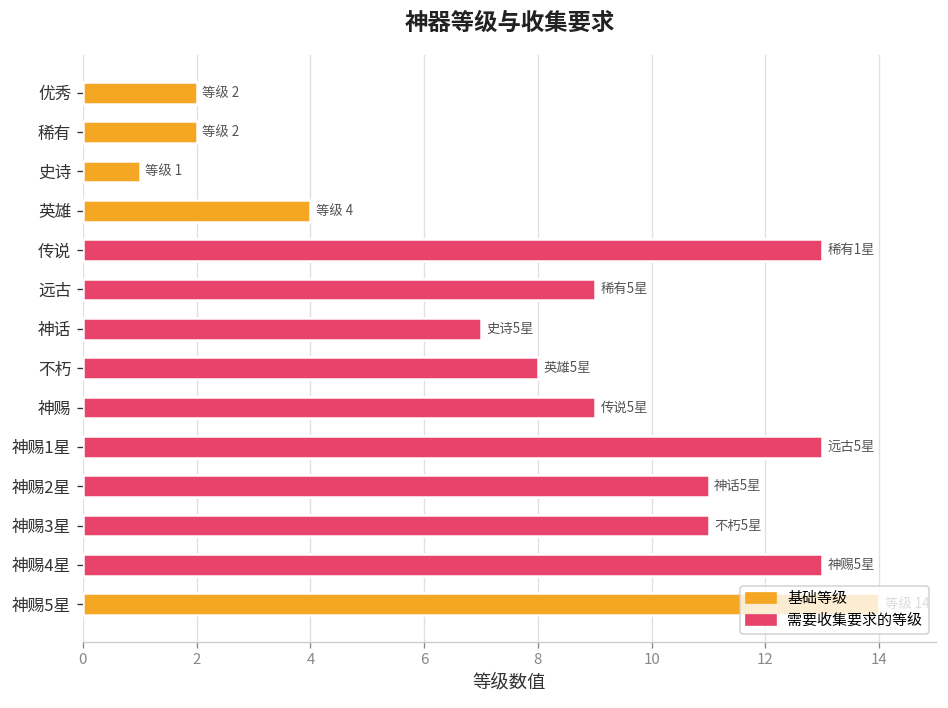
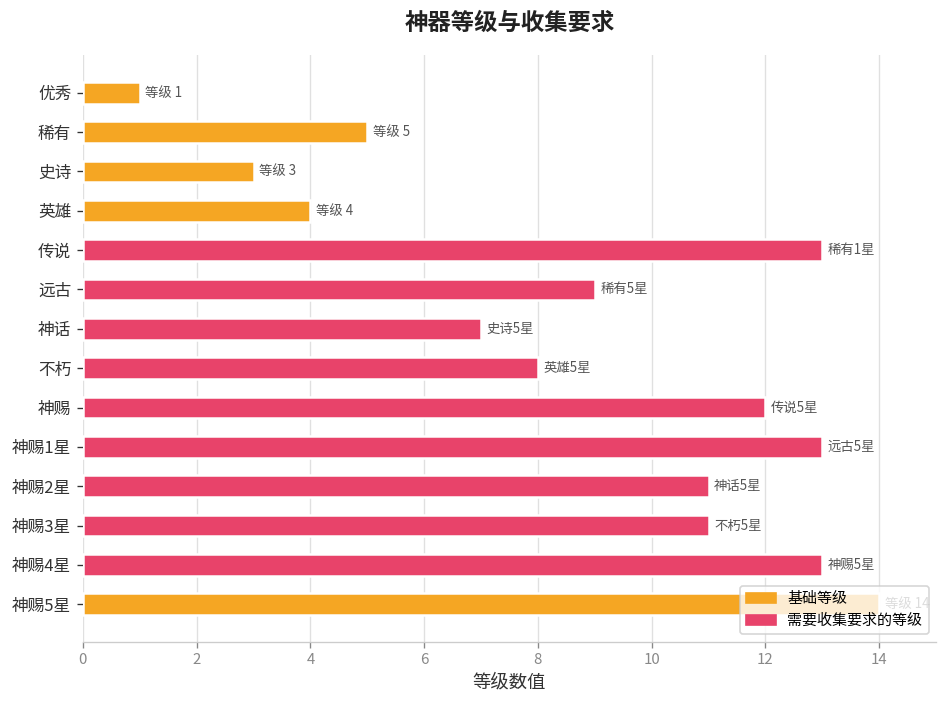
  {
-   "优秀": 2,
-   "稀有": 2,
-   "史诗": 1,
+   "优秀": 1,
+   "稀有": 5,
+   "史诗": 3,
    "英雄": 4,
-   "神赐": 9
+   "神赐": 12
  }
